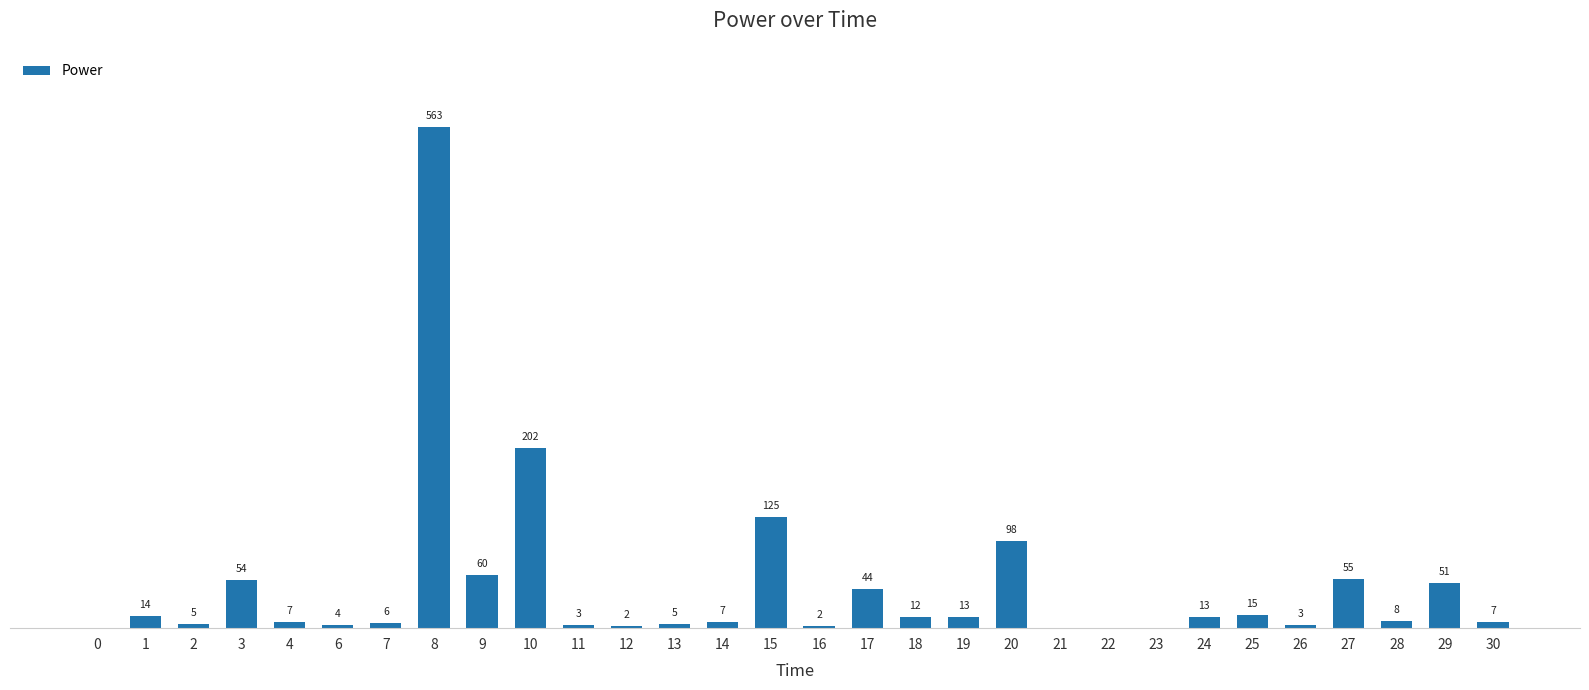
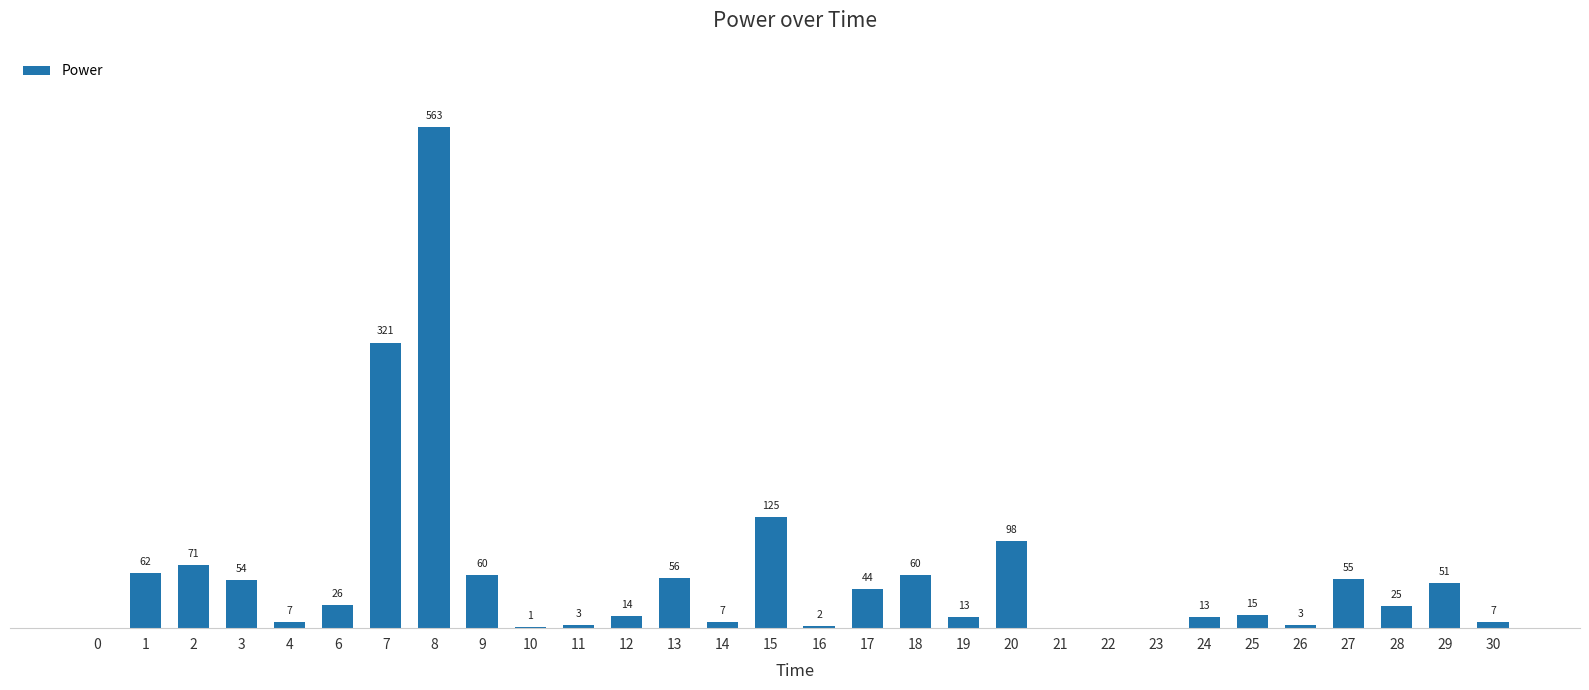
  {
-   "1": 14,
-   "2": 5,
+   "1": 62,
+   "2": 71,
    "3": 54,
    "4": 7,
-   "6": 4,
-   "7": 6,
+   "6": 26,
+   "7": 321,
    "8": 563,
    "9": 60,
-   "10": 202,
+   "10": 1,
    "11": 3,
-   "12": 2,
-   "13": 5,
+   "12": 14,
+   "13": 56,
    "14": 7,
    "15": 125,
    "16": 2,
    "17": 44,
-   "18": 12,
+   "18": 60,
    "19": 13,
    "20": 98,
    "24": 13,
    "25": 15,
    "26": 3,
    "27": 55,
-   "28": 8,
+   "28": 25,
    "29": 51,
    "30": 7
  }
